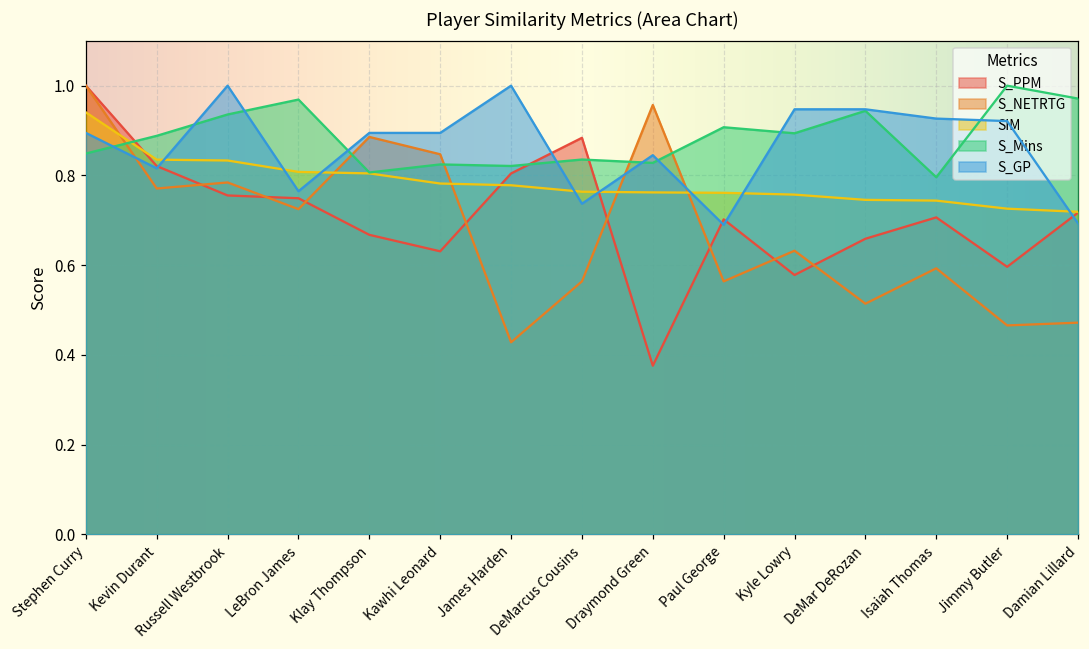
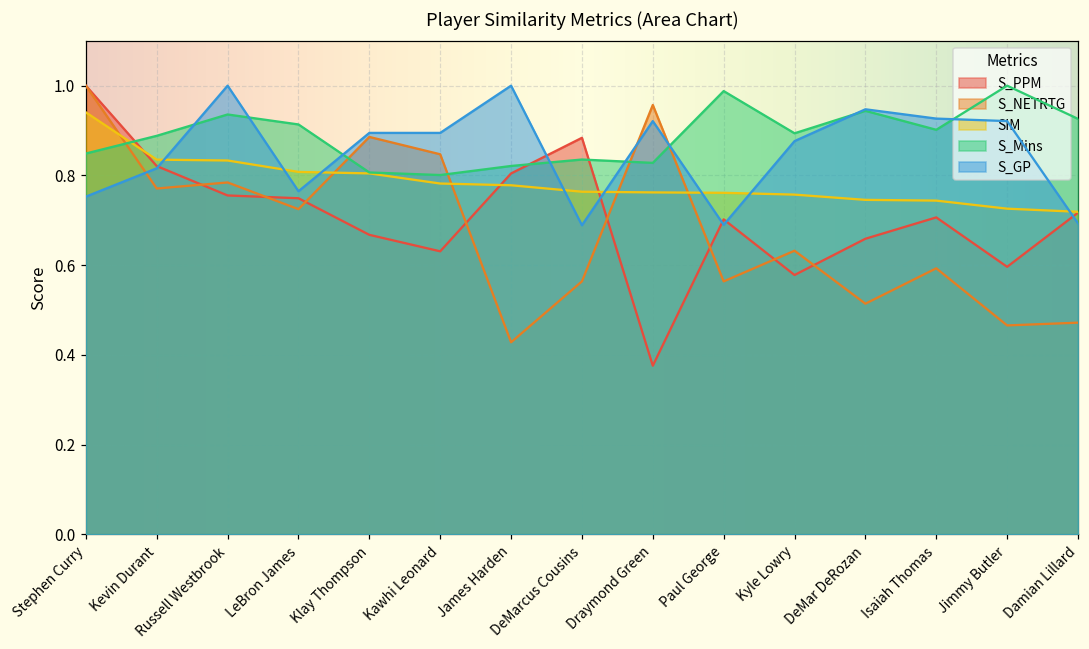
  {
    "S_Mins": {
      "Stephen Curry": 0.85,
      "Kevin Durant": 0.89,
      "Russell Westbrook": 0.94,
-     "LeBron James": 0.97,
-     "Kawhi Leonard": 0.82,
+     "LeBron James": 0.91,
+     "Kawhi Leonard": 0.80,
      "James Harden": 0.82,
      "DeMarcus Cousins": 0.84,
      "Draymond Green": 0.83,
-     "Paul George": 0.91,
+     "Paul George": 0.99,
      "Kyle Lowry": 0.89,
-     "Isaiah Thomas": 0.80,
-     "Damian Lillard": 0.97
+     "Isaiah Thomas": 0.90,
+     "Damian Lillard": 0.93
    },
    "S_GP": {
-     "Stephen Curry": 0.89,
+     "Stephen Curry": 0.75,
      "Russell Westbrook": 1.00,
      "LeBron James": 0.76,
      "Klay Thompson": 0.89,
      "Kawhi Leonard": 0.89,
      "James Harden": 1.00,
-     "DeMarcus Cousins": 0.74,
-     "Draymond Green": 0.85,
+     "DeMarcus Cousins": 0.69,
+     "Draymond Green": 0.92,
      "Paul George": 0.69,
-     "Kyle Lowry": 0.95,
+     "Kyle Lowry": 0.88,
      "Isaiah Thomas": 0.93,
      "Damian Lillard": 0.69
    }
  }
